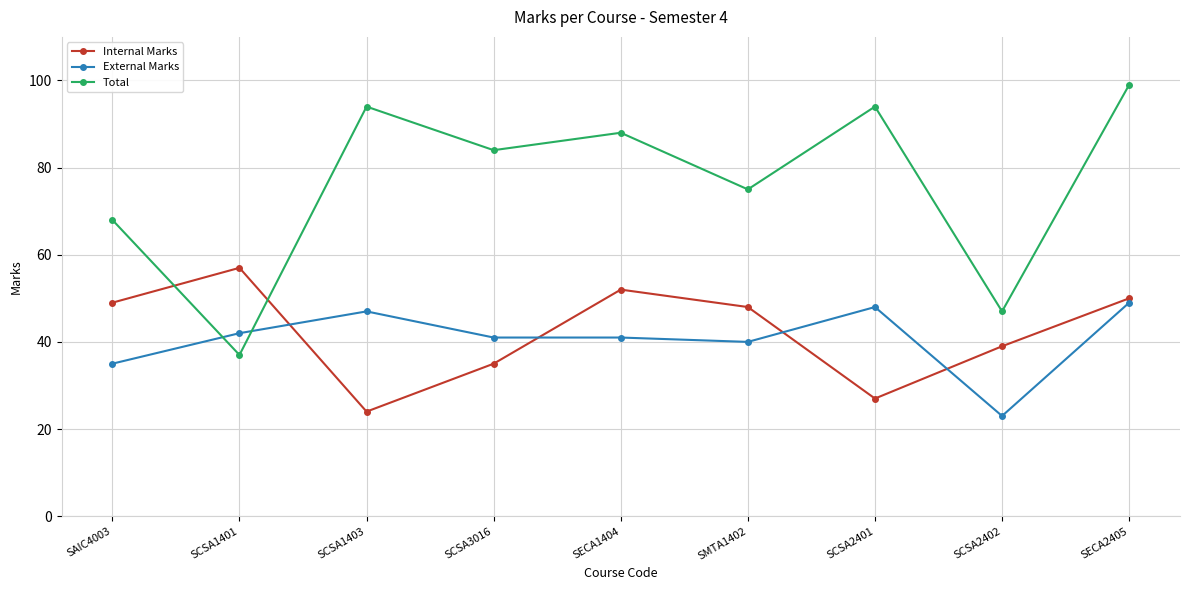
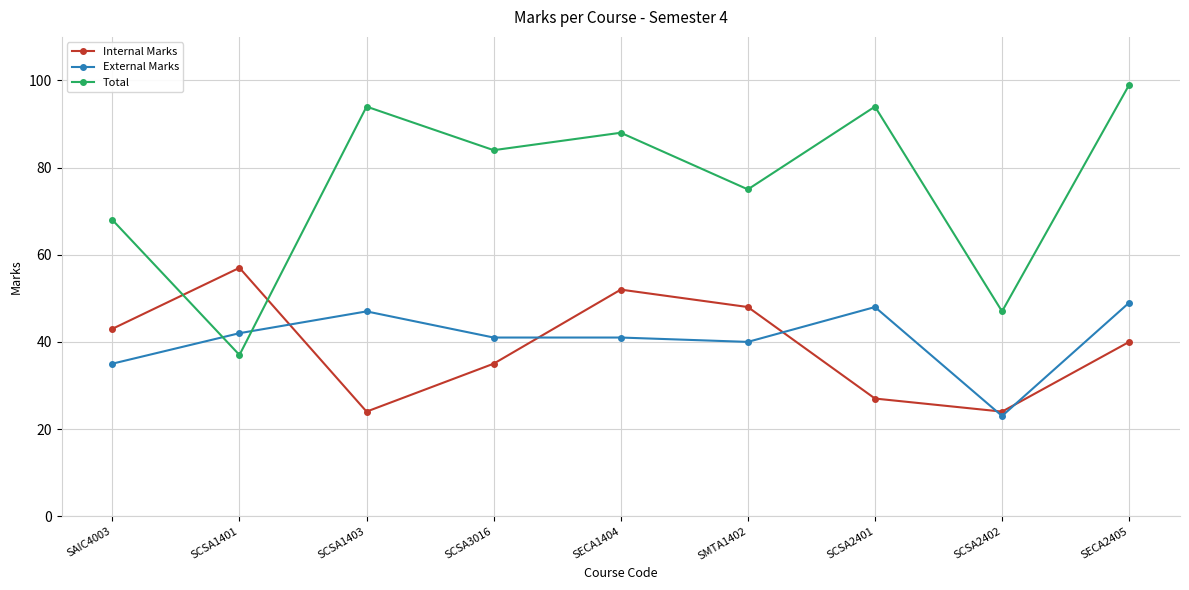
  {
    "Internal Marks": {
-     "SAIC4003": 49,
+     "SAIC4003": 43,
      "SCSA1401": 57,
      "SCSA1403": 24,
      "SCSA3016": 35,
      "SECA1404": 52,
      "SMTA1402": 48,
      "SCSA2401": 27,
-     "SCSA2402": 39,
-     "SECA2405": 50
+     "SCSA2402": 24,
+     "SECA2405": 40
    },
    "External Marks": {
      "SAIC4003": 35,
      "SCSA1401": 42,
      "SCSA1403": 47,
      "SCSA3016": 41,
      "SECA1404": 41,
      "SMTA1402": 40,
      "SCSA2401": 48,
      "SCSA2402": 23,
      "SECA2405": 49
    },
    "Total": {
      "SAIC4003": 68,
      "SCSA1401": 37,
      "SCSA1403": 94,
      "SCSA3016": 84,
      "SECA1404": 88,
      "SMTA1402": 75,
      "SCSA2401": 94,
      "SCSA2402": 47,
      "SECA2405": 99
    }
  }
